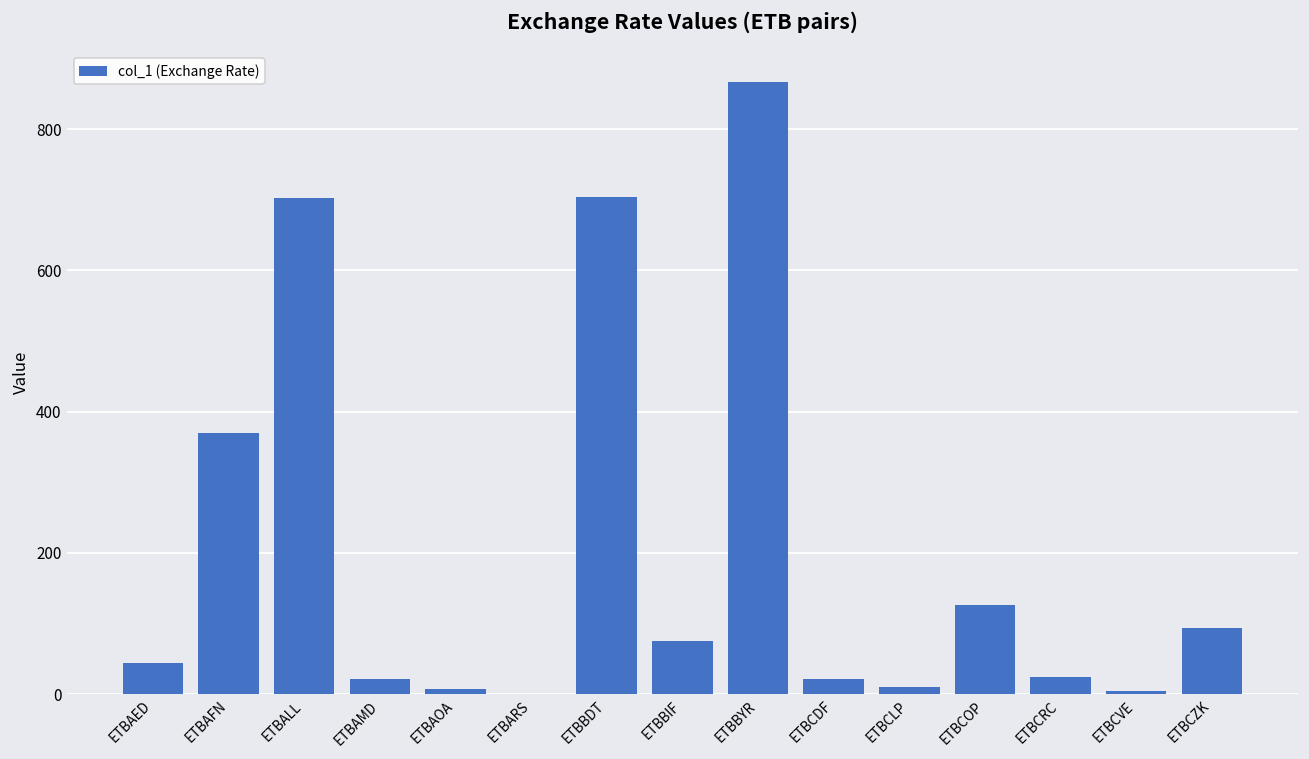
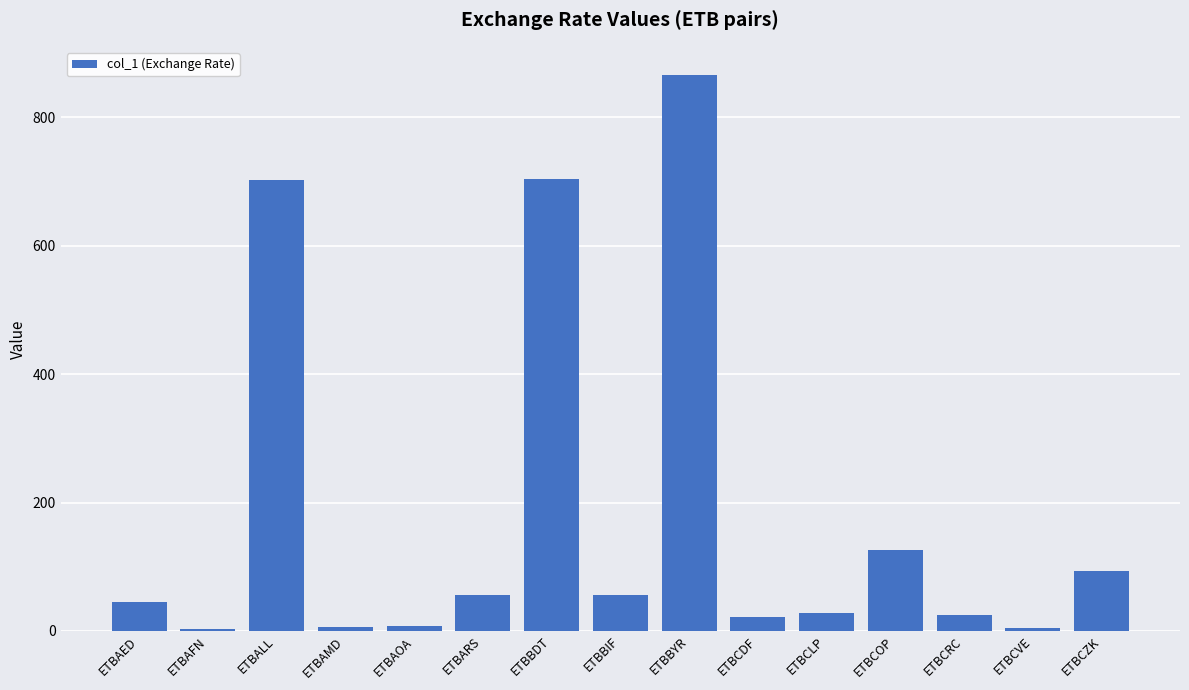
  {
    "ETBAED": 40,
-   "ETBAFN": 370,
+   "ETBAFN": 0,
    "ETBALL": 700,
-   "ETBAMD": 20,
+   "ETBAMD": 10,
    "ETBAOA": 10,
-   "ETBARS": 0,
+   "ETBARS": 60,
    "ETBBDT": 700,
-   "ETBBIF": 70,
+   "ETBBIF": 60,
    "ETBBYR": 870,
    "ETBCDF": 20,
-   "ETBCLP": 10,
+   "ETBCLP": 30,
    "ETBCOP": 130,
    "ETBCRC": 20,
    "ETBCVE": 0,
    "ETBCZK": 90
  }
